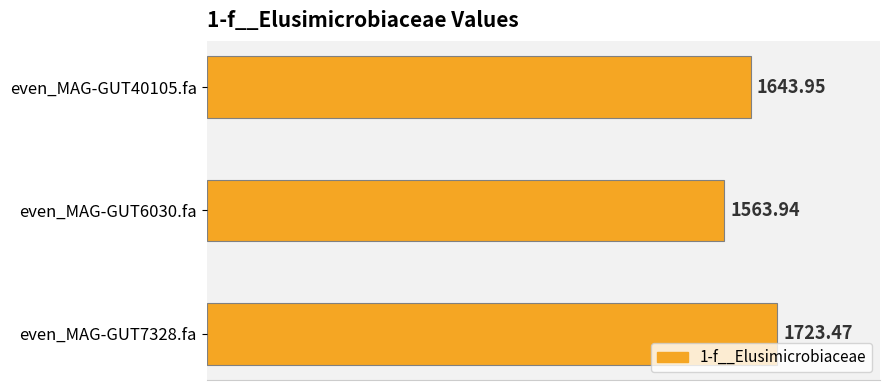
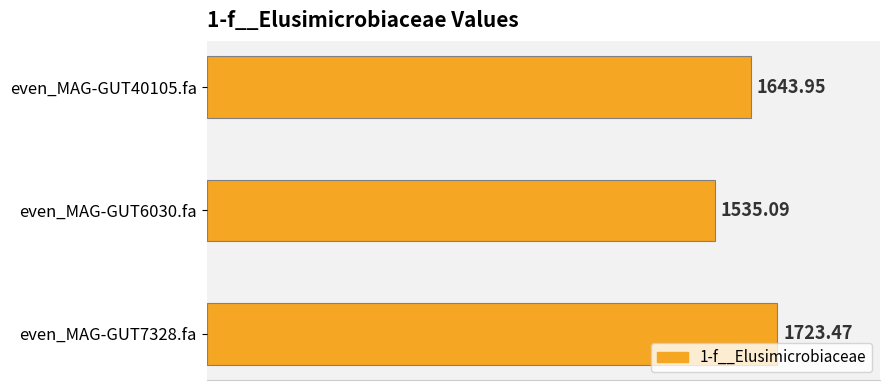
  {
    "even_MAG-GUT40105.fa": 1643.95,
-   "even_MAG-GUT6030.fa": 1563.94
+   "even_MAG-GUT6030.fa": 1535.09
  }
